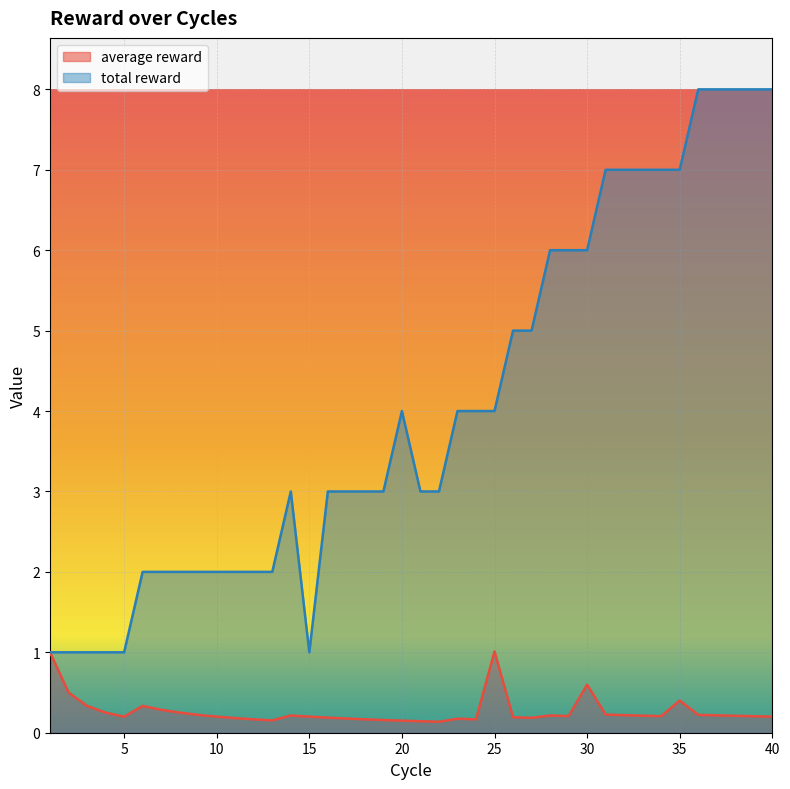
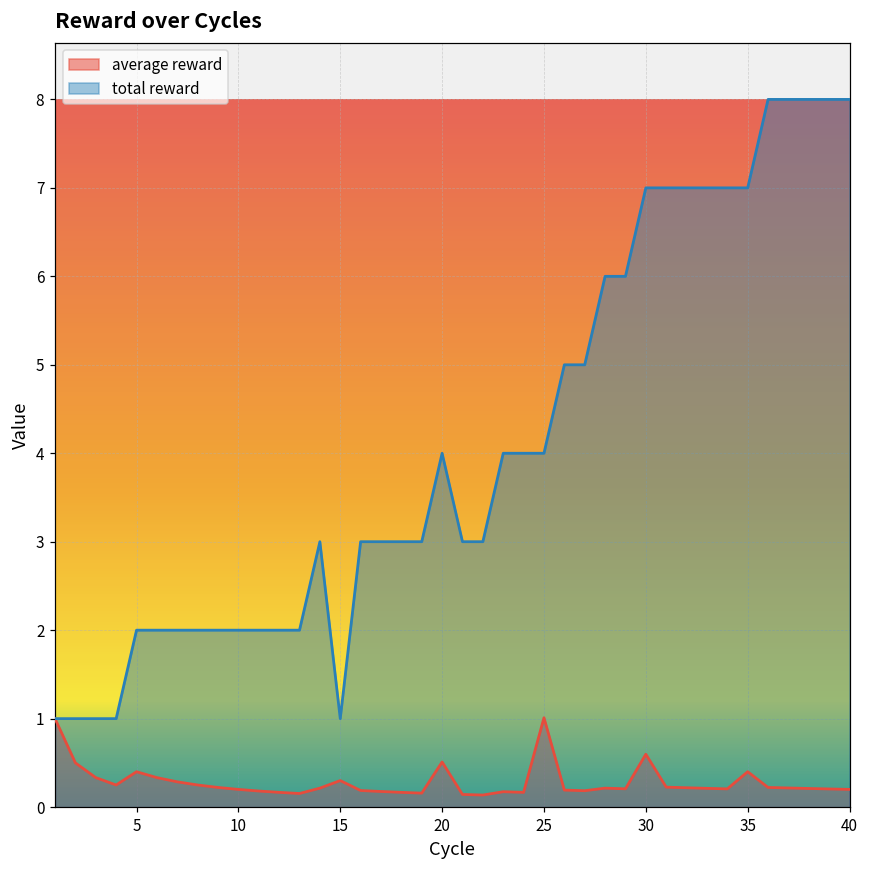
  {
    "average reward": {
-     "5": 0.2,
+     "5": 0.4,
      "10": 0.2,
-     "15": 0.2,
-     "20": 0.2,
+     "15": 0.3,
+     "20": 0.5,
      "25": 1.0,
      "30": 0.6,
      "35": 0.4,
      "40": 0.2
    },
    "total reward": {
-     "5": 1,
+     "5": 2,
      "10": 2,
      "15": 1,
      "20": 4,
      "25": 4,
-     "30": 6,
+     "30": 7,
      "35": 7,
      "40": 8
    }
  }
